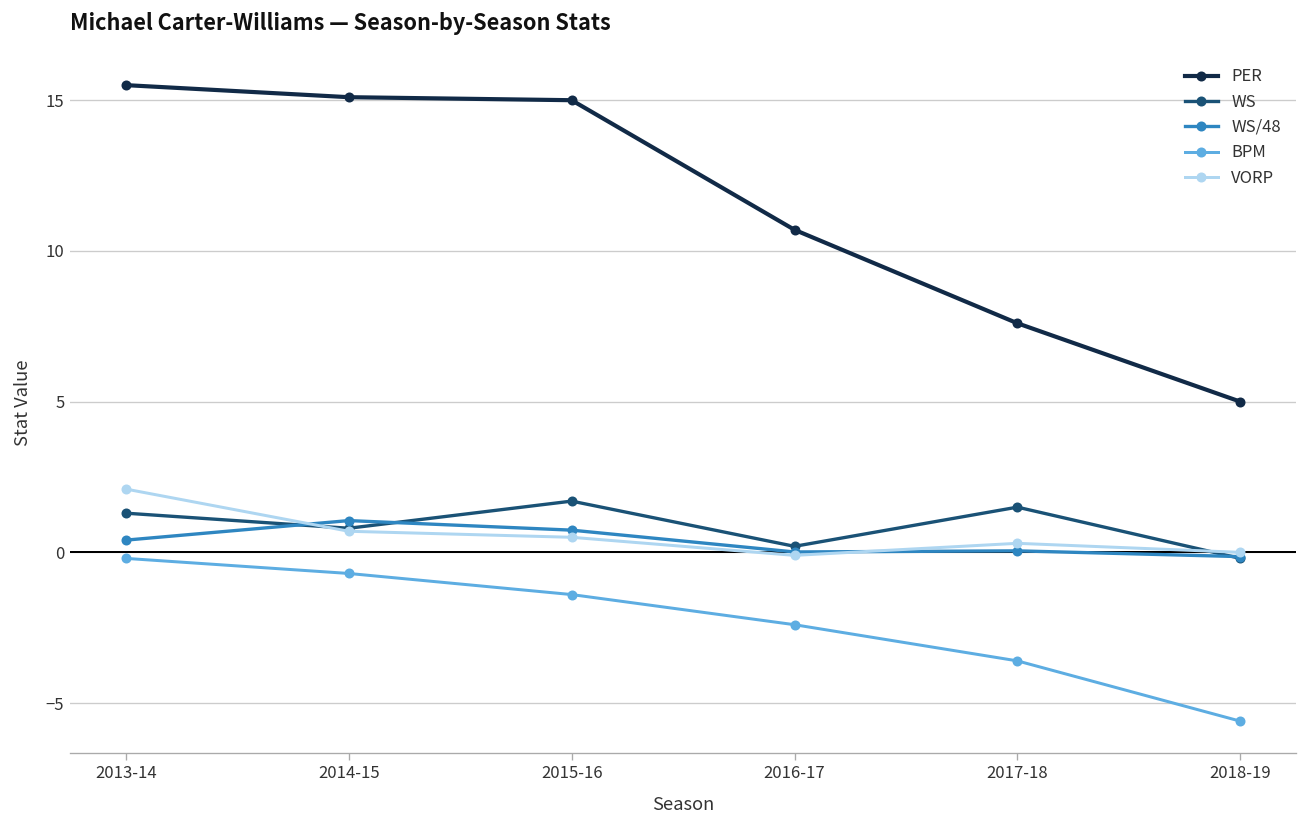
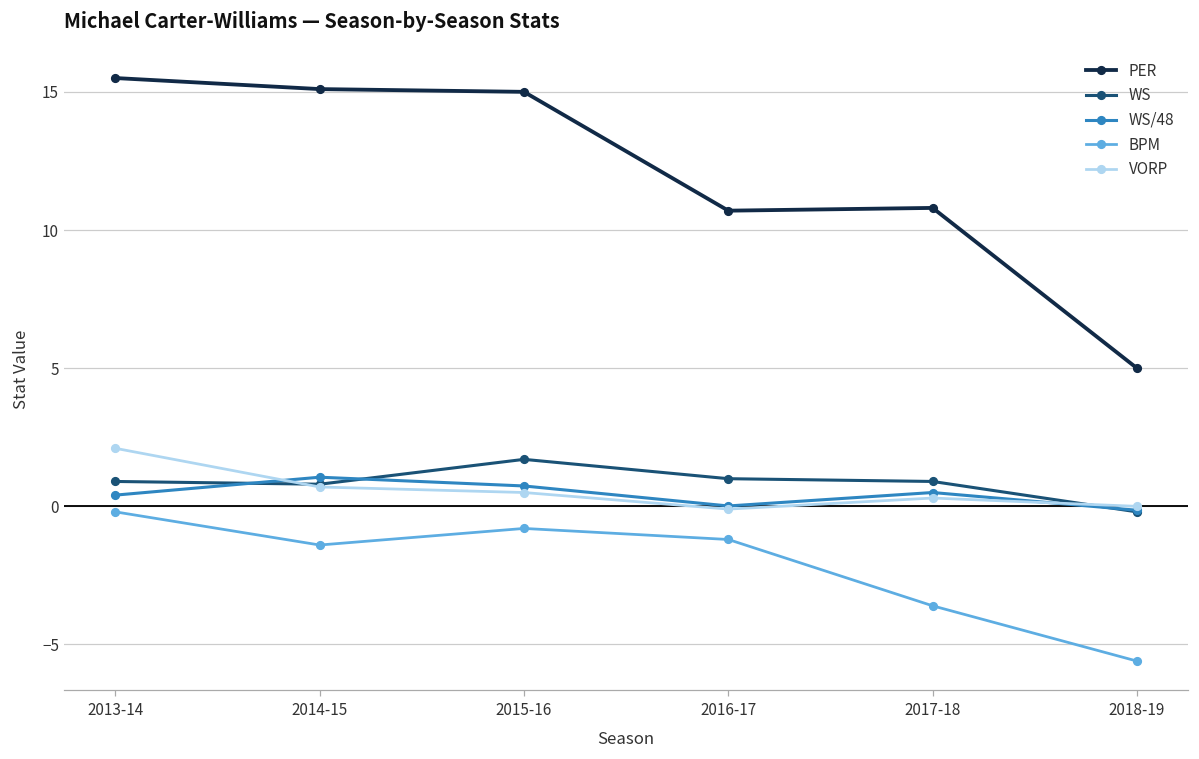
  {
    "PER": {
      "2013-14": 15.5,
      "2014-15": 15.1,
      "2015-16": 15.0,
      "2016-17": 10.7,
-     "2017-18": 7.6,
+     "2017-18": 10.8,
      "2018-19": 5.0
    },
    "WS": {
-     "2013-14": 1.3,
+     "2013-14": 0.9,
      "2015-16": 1.7,
-     "2016-17": 0.2,
-     "2017-18": 1.5
+     "2016-17": 1.0,
+     "2017-18": 0.9
    },
    "WS/48": {
      "2013-14": 0.4,
      "2014-15": 1.1,
      "2015-16": 0.7,
      "2016-17": 0.0,
-     "2017-18": 0.1
+     "2017-18": 0.5
    },
    "BPM": {
      "2013-14": -0.2,
-     "2014-15": -0.7,
-     "2015-16": -1.4,
-     "2016-17": -2.4,
+     "2014-15": -1.4,
+     "2015-16": -0.8,
+     "2016-17": -1.2,
      "2017-18": -3.6,
      "2018-19": -5.6
    },
    "VORP": {
      "2013-14": 2.1,
      "2015-16": 0.5,
      "2016-17": -0.1,
      "2017-18": 0.3,
      "2018-19": 0.0
    }
  }
